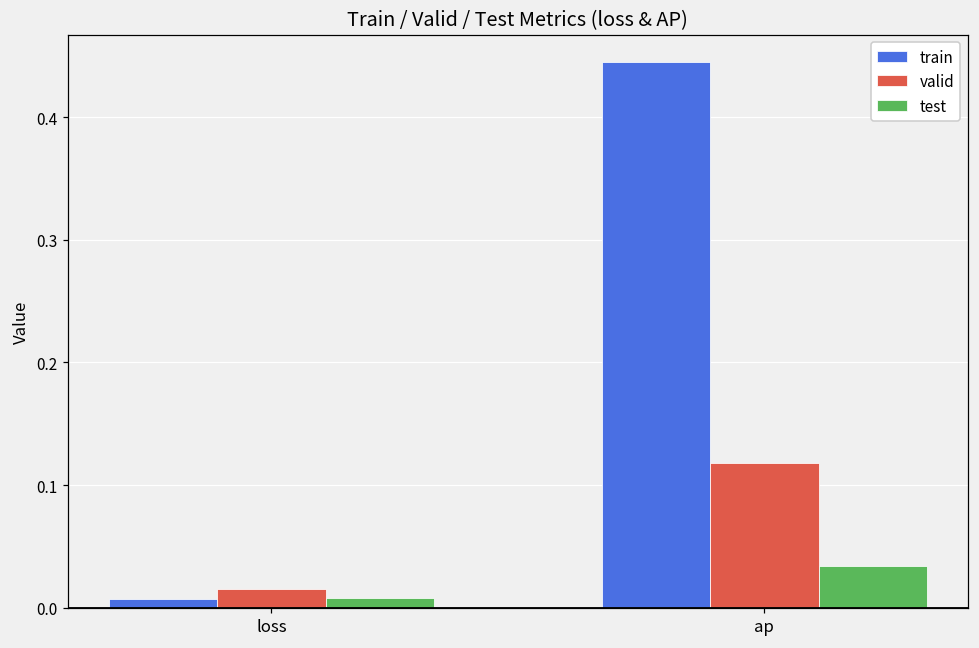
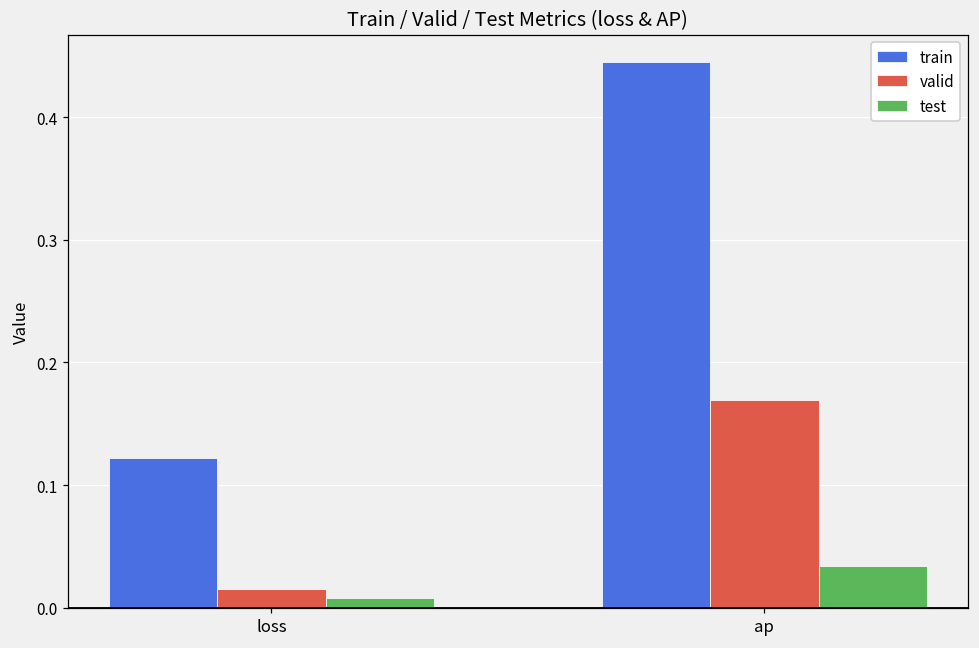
  {
    "train": {
-     "loss": 0.007,
+     "loss": 0.122,
      "ap": 0.445
    },
    "valid": {
      "loss": 0.015,
-     "ap": 0.118
+     "ap": 0.170
    },
    "test": {
      "loss": 0.008,
      "ap": 0.034
    }
  }
